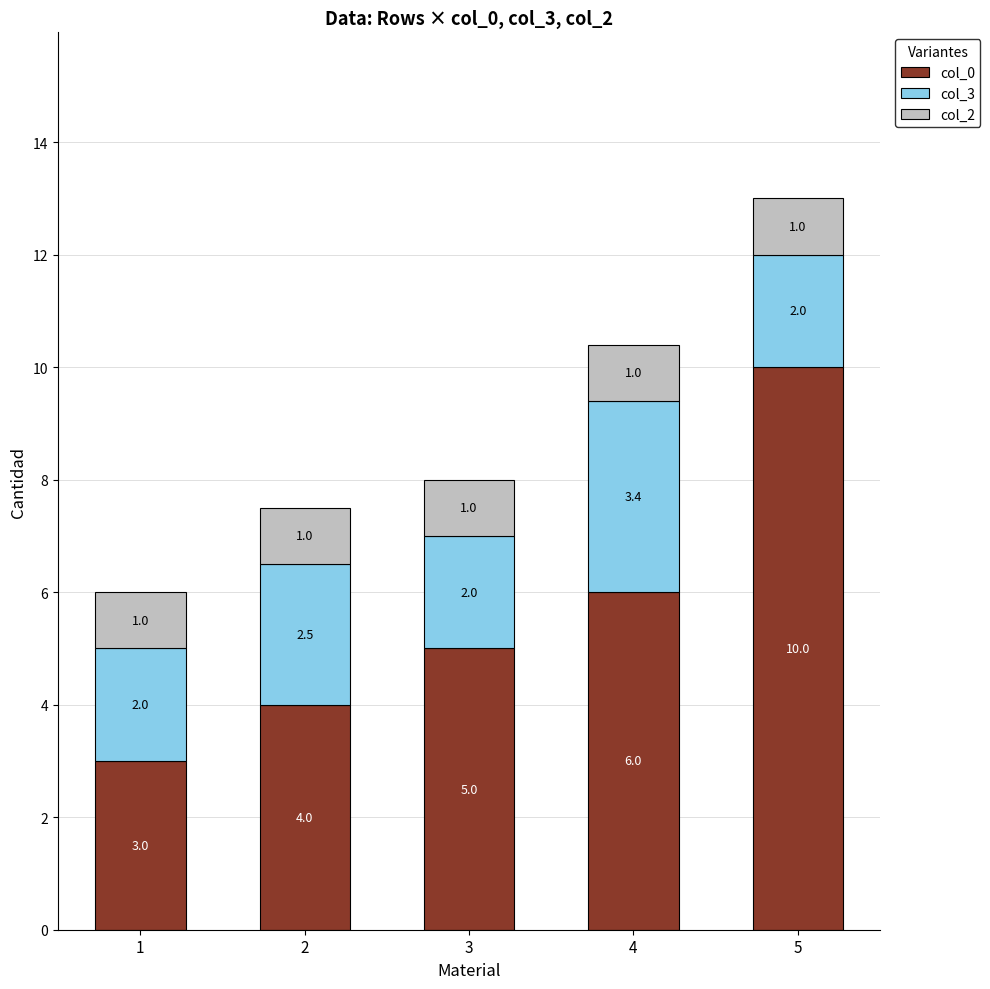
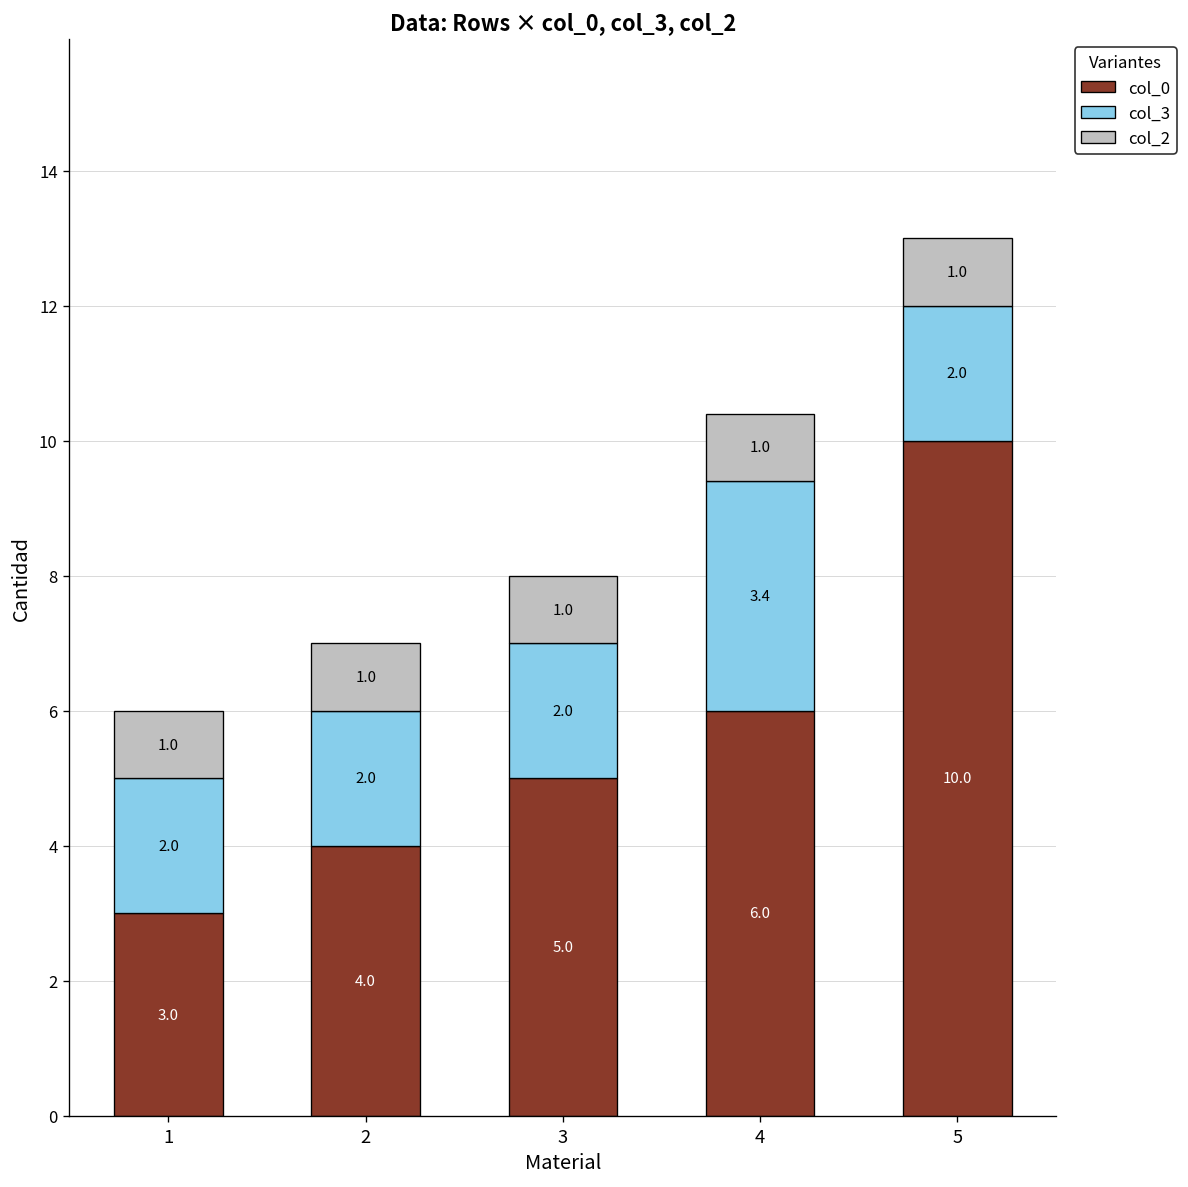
  {
    "col_0": {
      "1": 3.0,
      "2": 4.0,
      "3": 5.0,
      "4": 6.0,
      "5": 10.0
    },
    "col_3": {
      "1": 2.0,
-     "2": 2.5,
+     "2": 2.0,
      "3": 2.0,
      "4": 3.4,
      "5": 2.0
    },
    "col_2": {
      "1": 1.0,
      "2": 1.0,
      "3": 1.0,
      "4": 1.0,
      "5": 1.0
    }
  }
